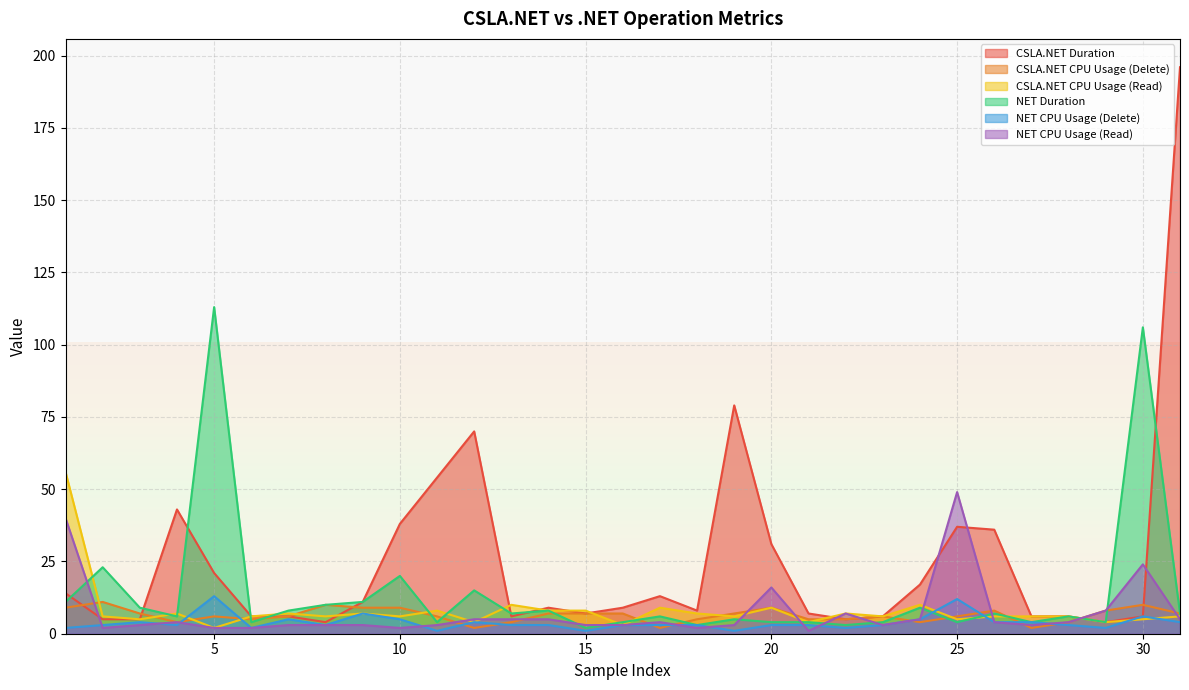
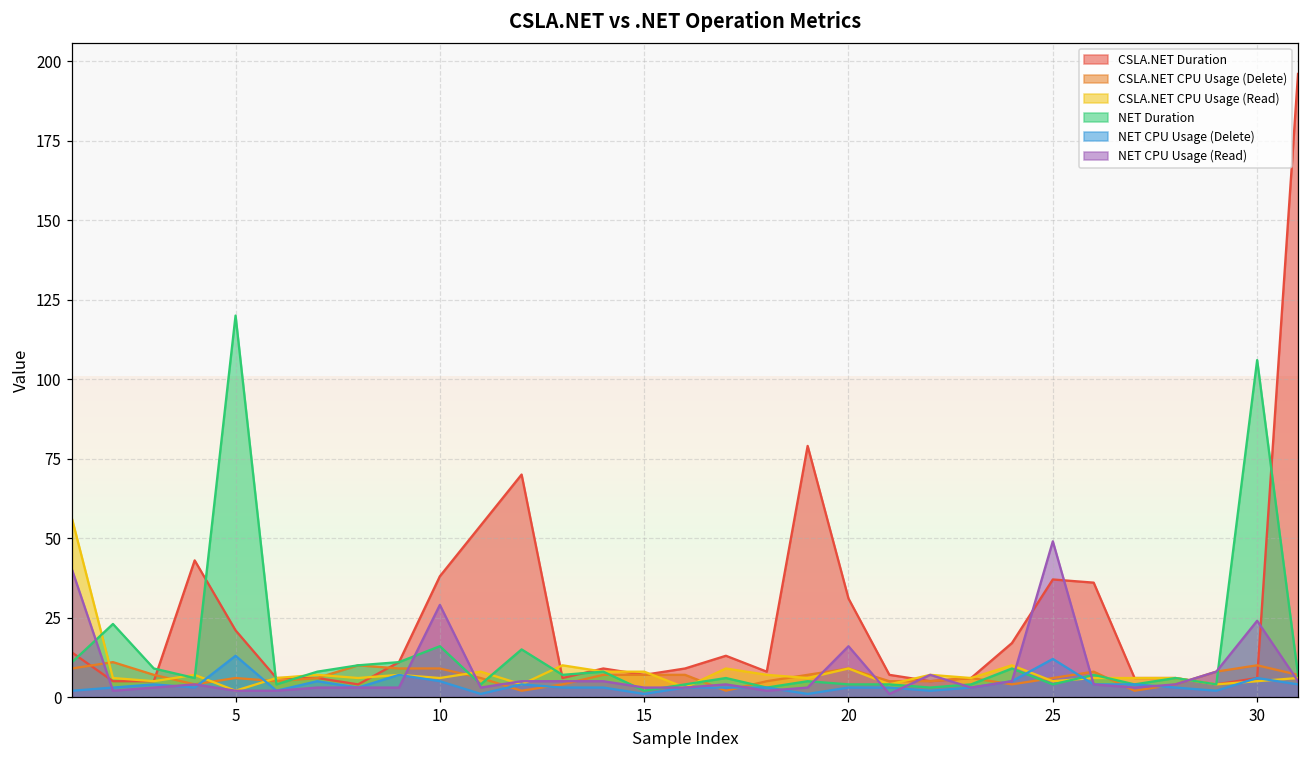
  {
    "NET Duration": {
-     "5": 113,
-     "10": 20,
+     "5": 120,
+     "10": 16,
      "15": 2,
      "20": 4,
      "25": 4,
      "30": 106
    },
    "NET CPU Usage (Delete)": {
      "5": 13,
      "10": 5,
      "15": 1,
      "20": 3,
      "25": 12
    },
    "NET CPU Usage (Read)": {
-     "10": 2,
+     "10": 29,
      "15": 3,
      "20": 16,
      "25": 49,
      "30": 24
    }
  }
